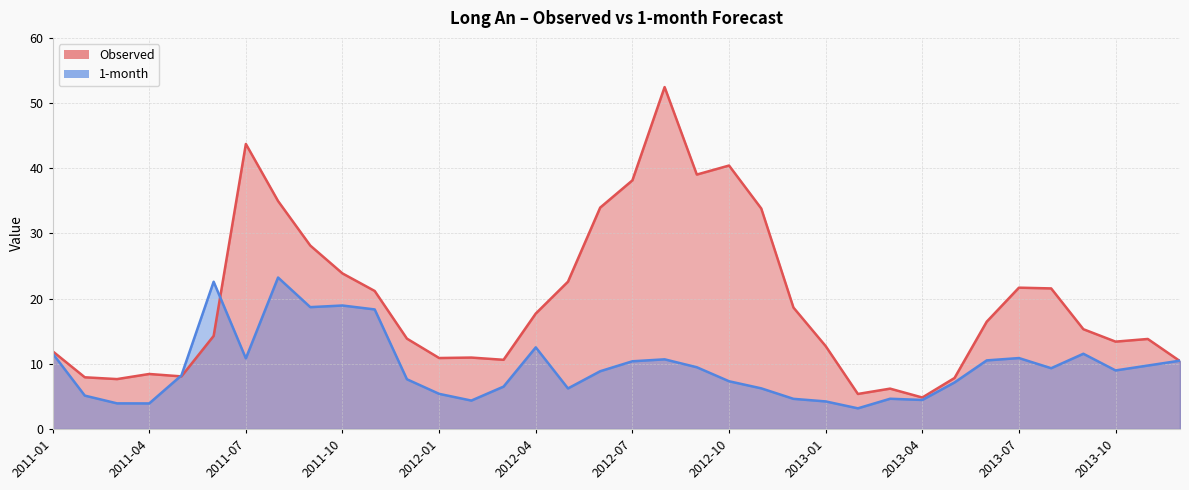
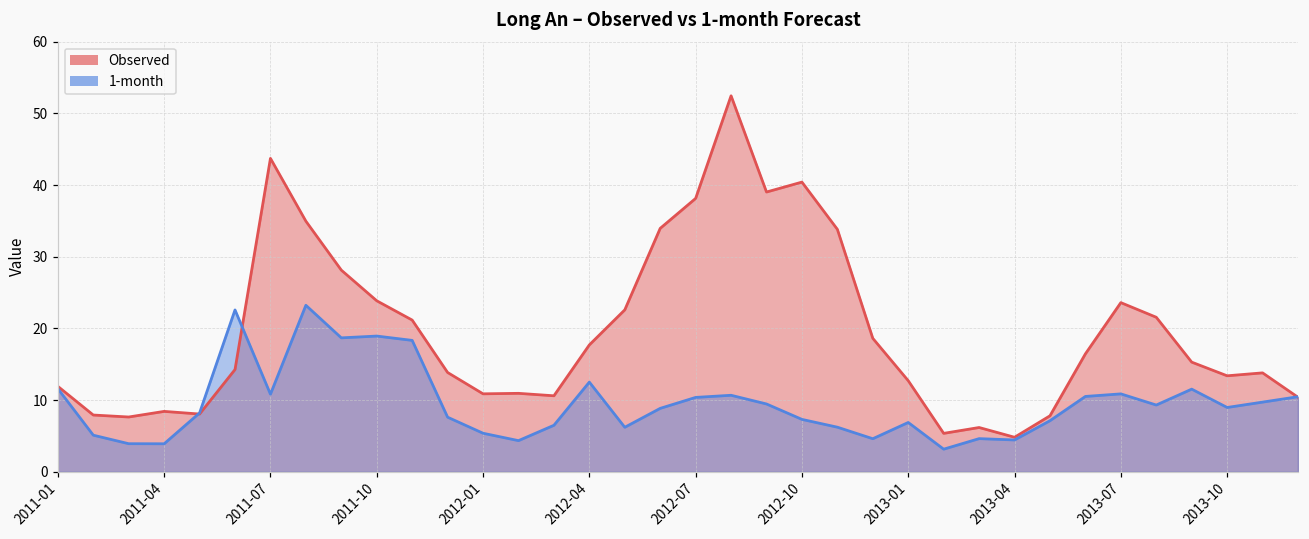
  {
    "Observed": {
      "2011-04": 8,
      "2011-07": 44,
      "2011-10": 24,
      "2012-01": 11,
      "2012-04": 18,
      "2012-07": 38,
      "2012-10": 40,
      "2013-01": 13,
-     "2013-07": 22,
+     "2013-07": 24,
      "2013-10": 13
    },
    "1-month": {
      "2011-04": 4,
      "2011-07": 11,
      "2011-10": 19,
      "2012-01": 5,
      "2012-04": 13,
      "2012-07": 10,
      "2012-10": 7,
-     "2013-01": 4,
+     "2013-01": 7,
      "2013-07": 11,
      "2013-10": 9
    }
  }
